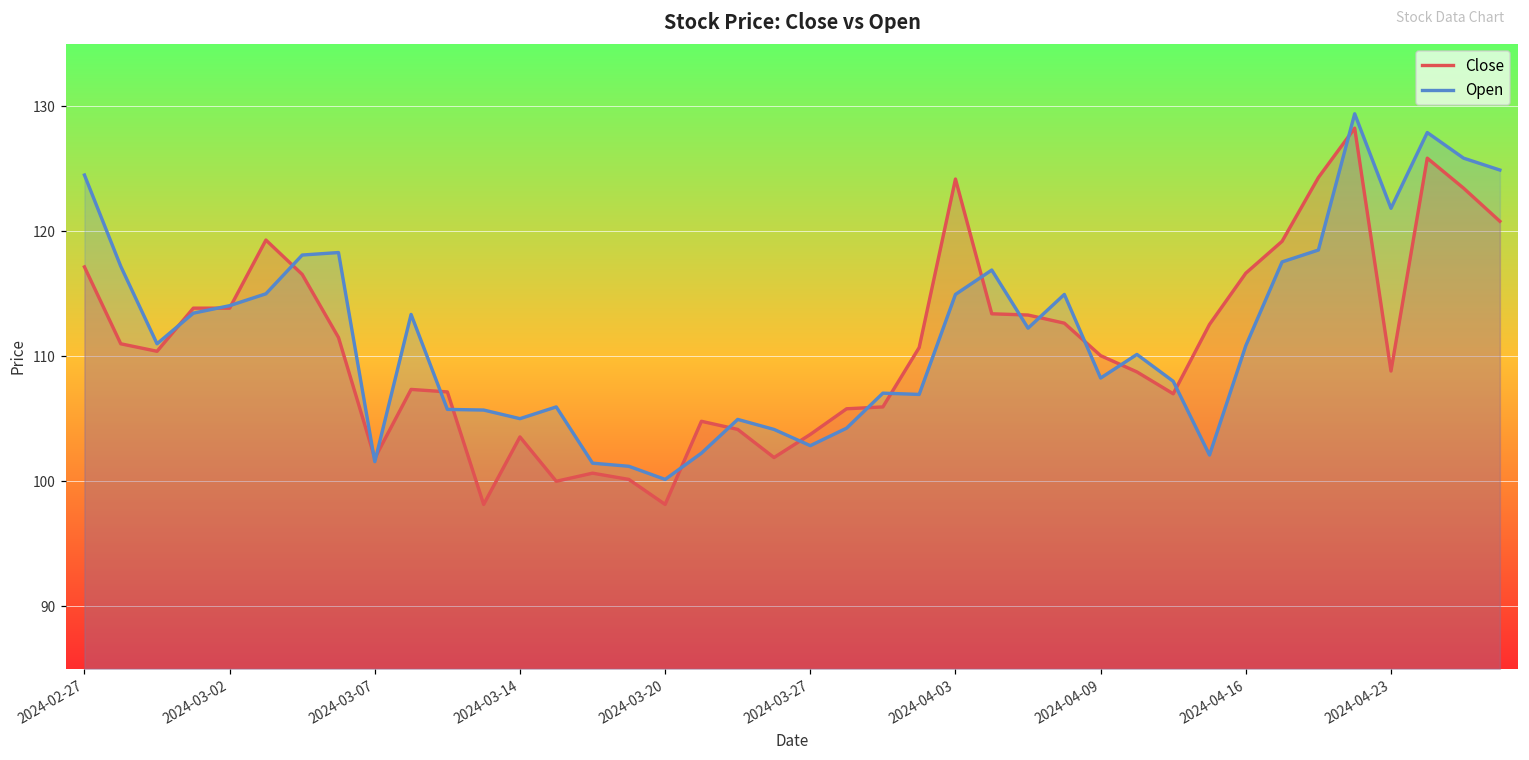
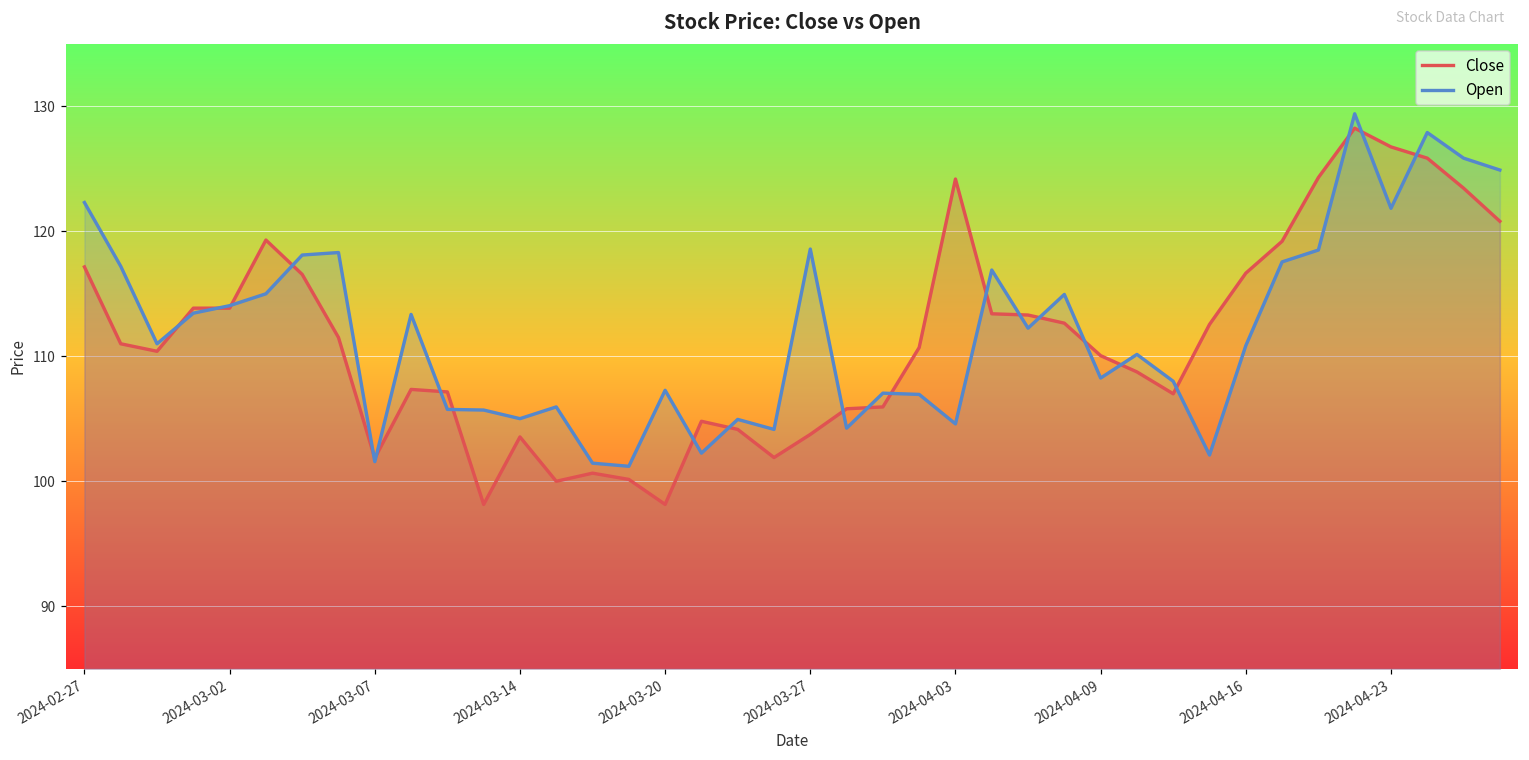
  {
    "Close": {
      "2024-02-27": 117.2,
      "2024-03-07": 101.9,
      "2024-03-14": 103.6,
      "2024-03-20": 98.2,
      "2024-03-27": 103.8,
      "2024-04-03": 124.2,
      "2024-04-09": 110.1,
      "2024-04-16": 116.7,
-     "2024-04-23": 108.8
+     "2024-04-23": 126.8
    },
    "Open": {
-     "2024-02-27": 124.5,
+     "2024-02-27": 122.3,
      "2024-03-07": 101.6,
      "2024-03-14": 105.0,
-     "2024-03-20": 100.2,
-     "2024-03-27": 102.9,
-     "2024-04-03": 115.0,
+     "2024-03-20": 107.3,
+     "2024-03-27": 118.6,
+     "2024-04-03": 104.6,
      "2024-04-09": 108.3,
      "2024-04-16": 110.9,
      "2024-04-23": 121.8
    }
  }
